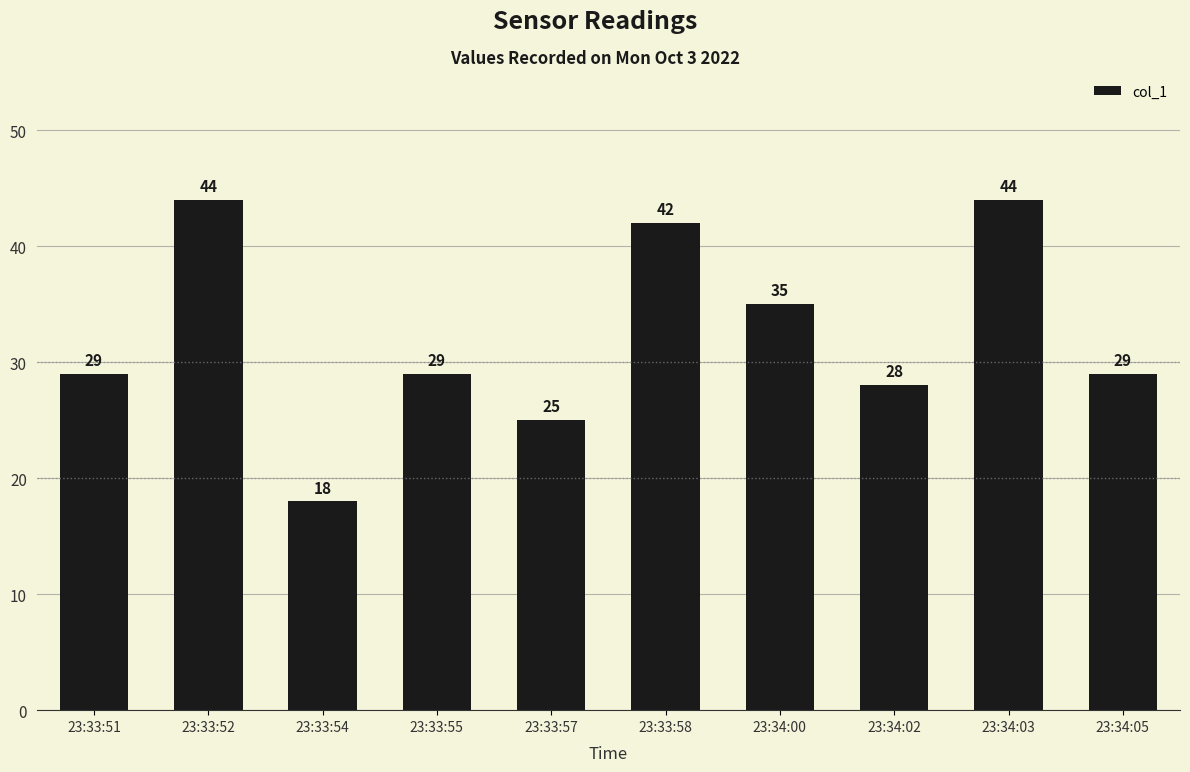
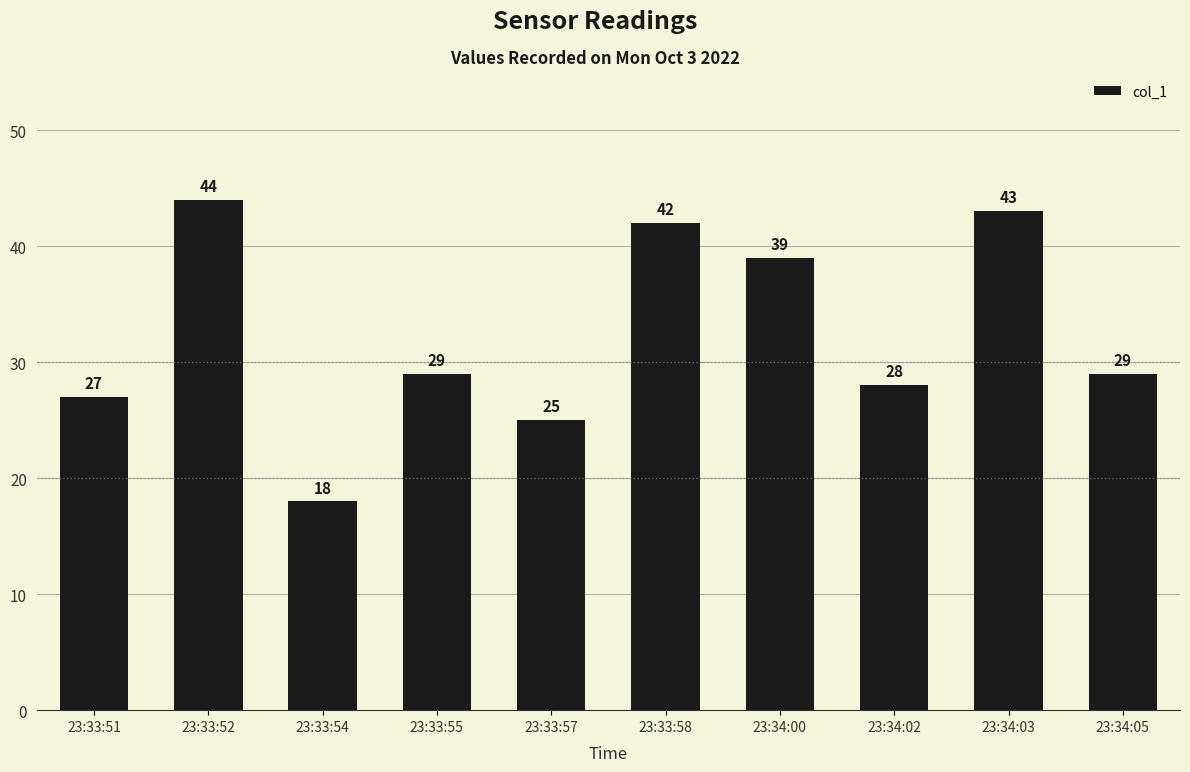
  {
-   "23:33:51": 29,
+   "23:33:51": 27,
    "23:33:52": 44,
    "23:33:54": 18,
    "23:33:55": 29,
    "23:33:57": 25,
    "23:33:58": 42,
-   "23:34:00": 35,
+   "23:34:00": 39,
    "23:34:02": 28,
-   "23:34:03": 44,
+   "23:34:03": 43,
    "23:34:05": 29
  }
